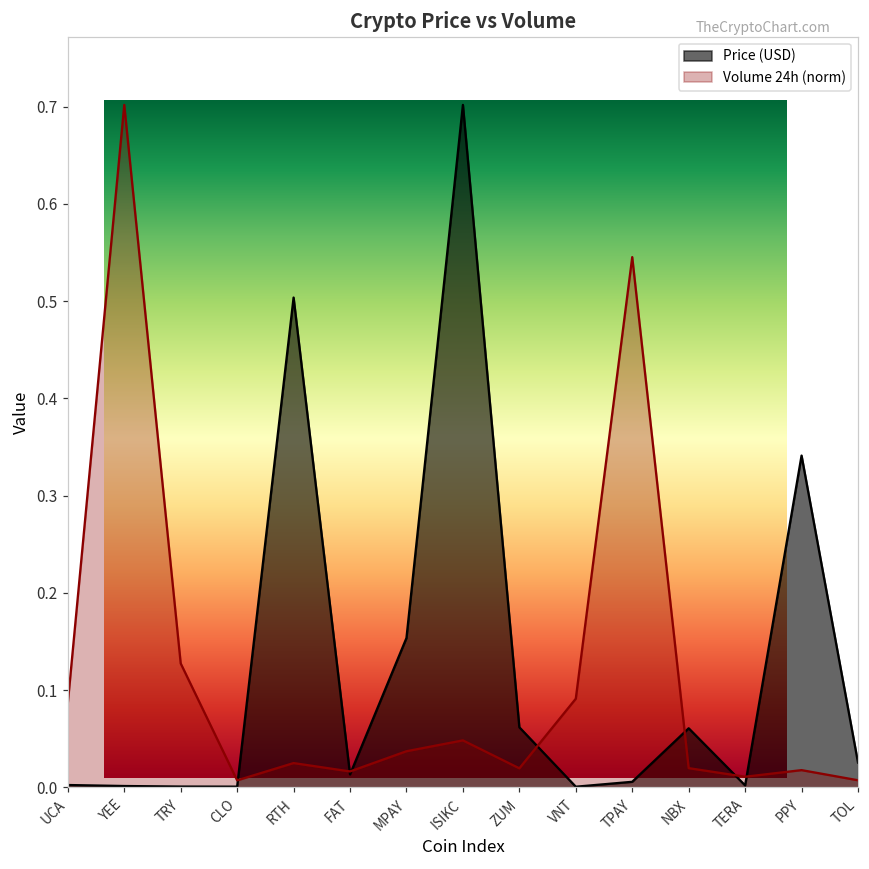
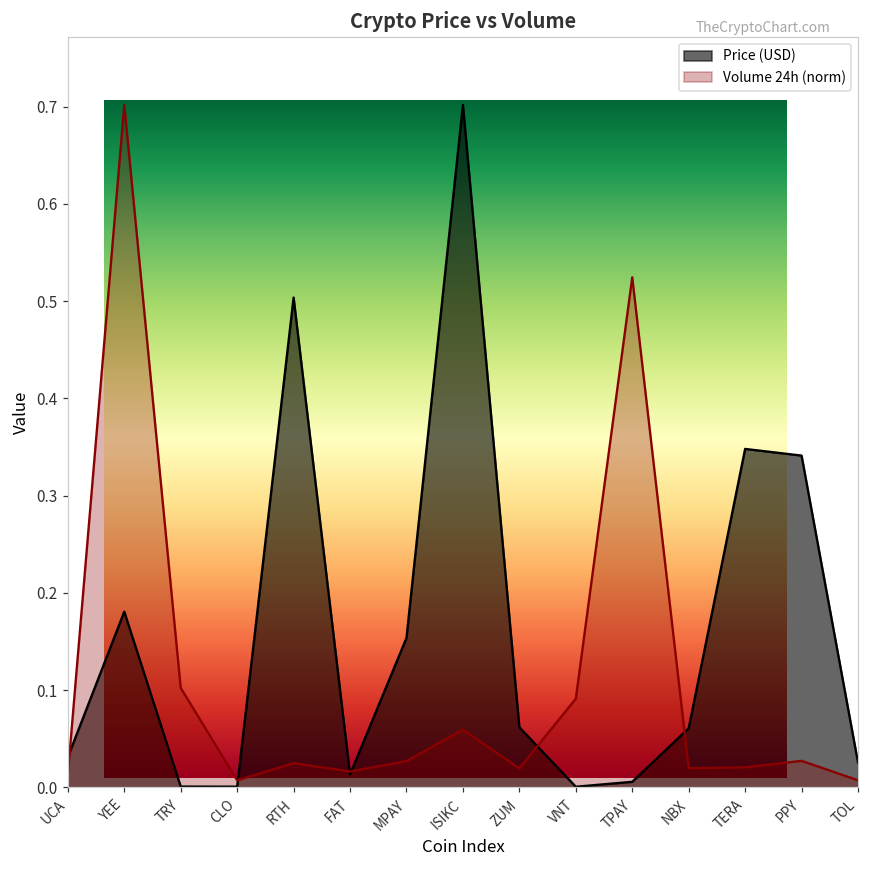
  {
    "Crypto Price vs Volume": {
      "Price (USD)": {
-       "UCA": 0.00,
-       "YEE": 0.00,
+       "UCA": 0.03,
+       "YEE": 0.18,
        "TRY": 0.00,
        "CLO": 0.00,
        "RTH": 0.50,
        "FAT": 0.01,
        "MPAY": 0.15,
        "ISIKC": 0.70,
        "ZUM": 0.06,
        "VNT": 0.00,
        "TPAY": 0.01,
        "NBX": 0.06,
-       "TERA": 0.00,
+       "TERA": 0.35,
        "PPY": 0.34,
        "TOL": 0.03
      },
      "Volume 24h (norm)": {
-       "UCA": 0.09,
+       "UCA": 0.01,
        "YEE": 0.70,
-       "TRY": 0.13,
+       "TRY": 0.10,
        "CLO": 0.01,
        "RTH": 0.02,
        "FAT": 0.02,
-       "MPAY": 0.04,
-       "ISIKC": 0.05,
+       "MPAY": 0.03,
+       "ISIKC": 0.06,
        "ZUM": 0.02,
        "VNT": 0.09,
-       "TPAY": 0.55,
+       "TPAY": 0.52,
        "NBX": 0.02,
-       "TERA": 0.01,
-       "PPY": 0.02,
+       "TERA": 0.02,
+       "PPY": 0.03,
        "TOL": 0.01
      }
    }
  }
